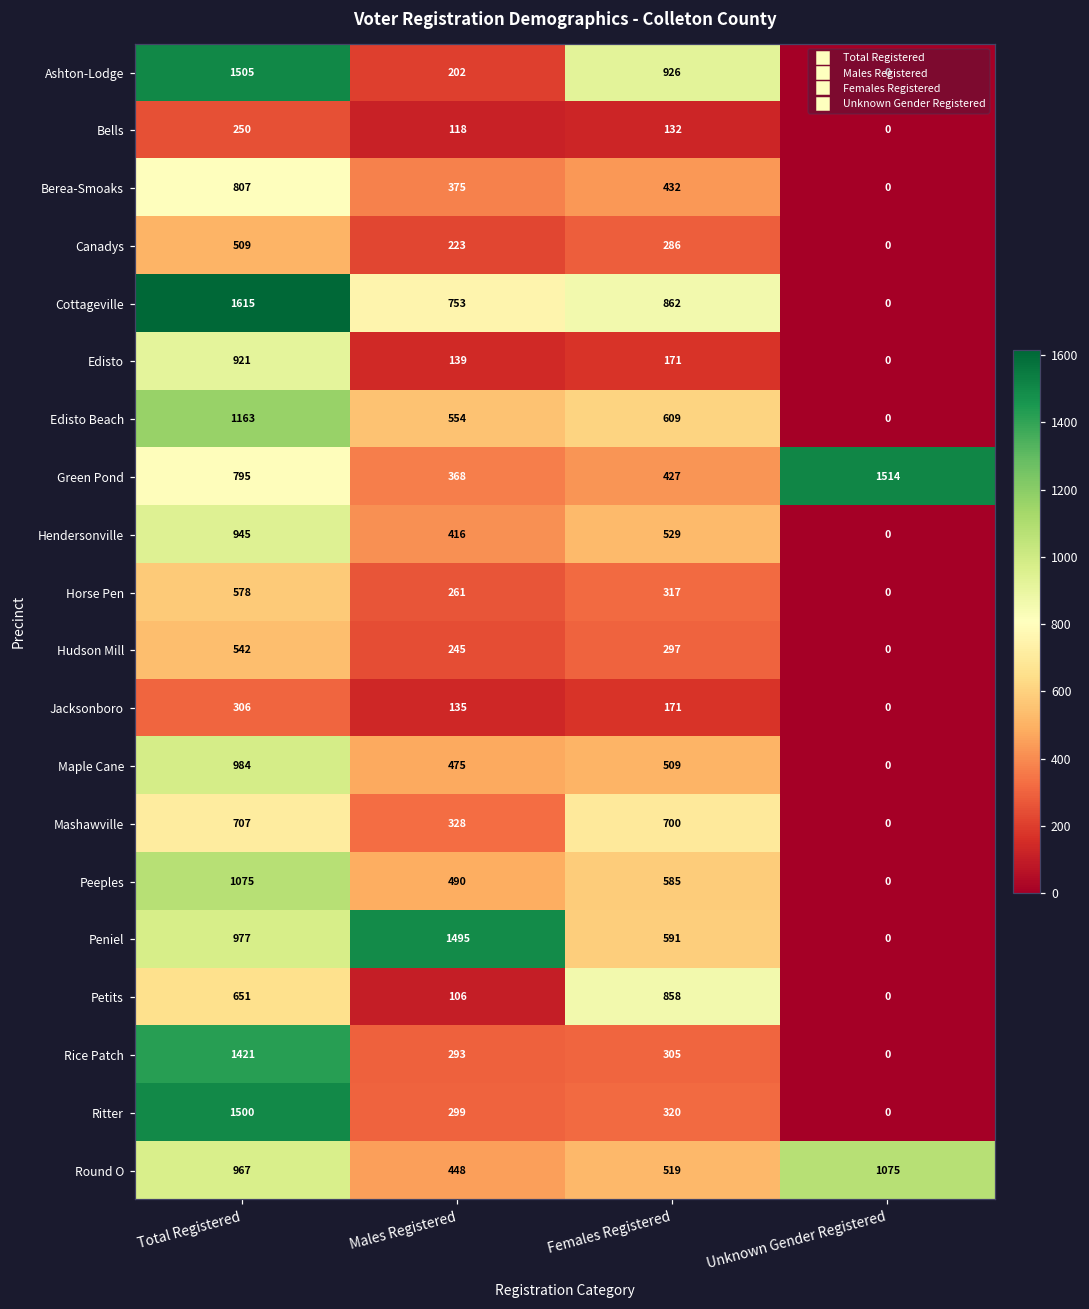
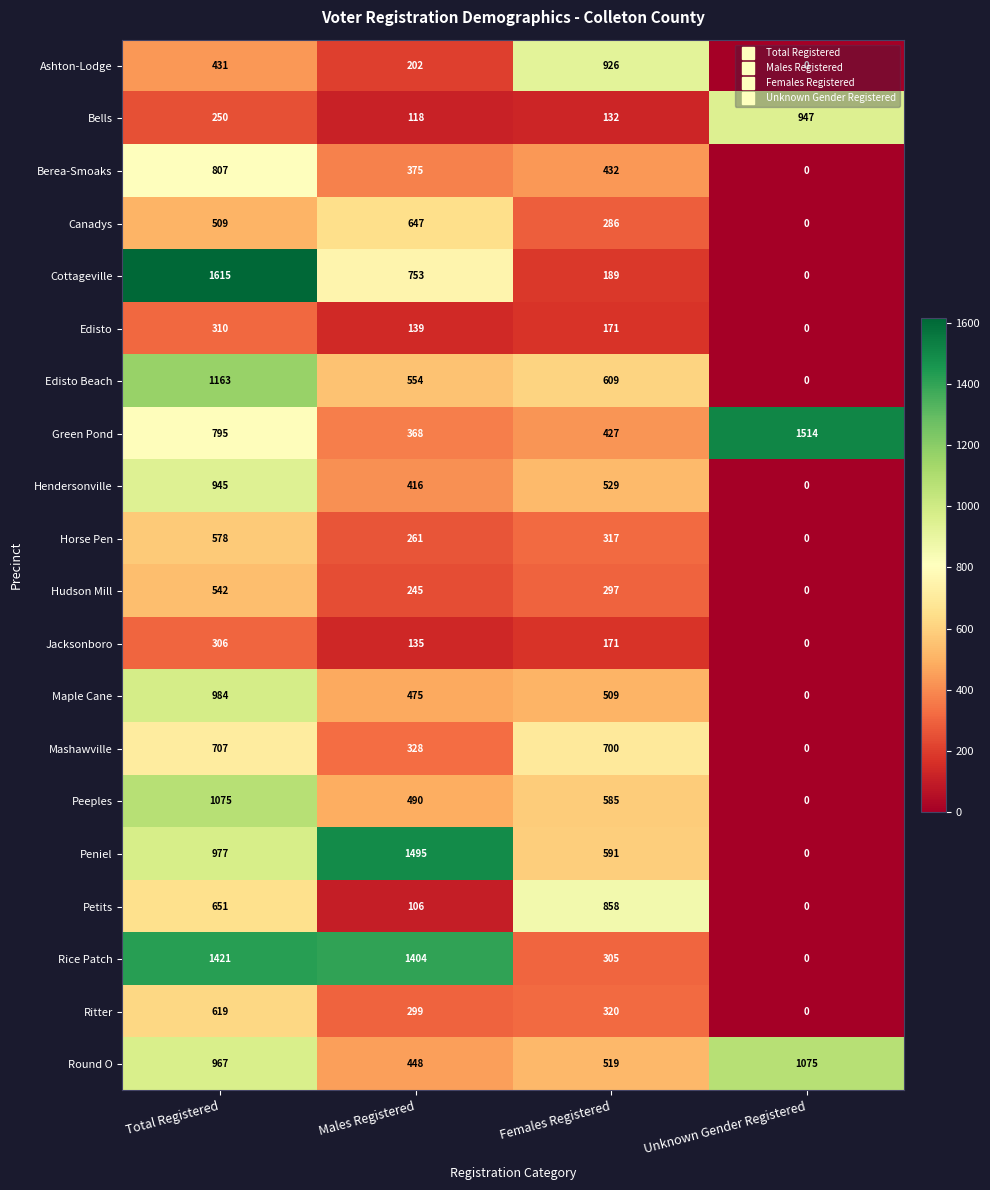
  {
    "Ashton-Lodge": {
-     "Total Registered": 1505,
+     "Total Registered": 431,
      "Males Registered": 202,
      "Females Registered": 926
    },
    "Bells": {
      "Total Registered": 250,
      "Males Registered": 118,
      "Females Registered": 132,
-     "Unknown Gender Registered": 0
+     "Unknown Gender Registered": 947
    },
    "Berea-Smoaks": {
      "Total Registered": 807,
      "Males Registered": 375,
      "Females Registered": 432,
      "Unknown Gender Registered": 0
    },
    "Canadys": {
      "Total Registered": 509,
-     "Males Registered": 223,
+     "Males Registered": 647,
      "Females Registered": 286,
      "Unknown Gender Registered": 0
    },
    "Cottageville": {
      "Total Registered": 1615,
      "Males Registered": 753,
-     "Females Registered": 862,
+     "Females Registered": 189,
      "Unknown Gender Registered": 0
    },
    "Edisto": {
-     "Total Registered": 921,
+     "Total Registered": 310,
      "Males Registered": 139,
      "Females Registered": 171,
      "Unknown Gender Registered": 0
    },
    "Edisto Beach": {
      "Total Registered": 1163,
      "Males Registered": 554,
      "Females Registered": 609,
      "Unknown Gender Registered": 0
    },
    "Green Pond": {
      "Total Registered": 795,
      "Males Registered": 368,
      "Females Registered": 427,
      "Unknown Gender Registered": 1514
    },
    "Hendersonville": {
      "Total Registered": 945,
      "Males Registered": 416,
      "Females Registered": 529,
      "Unknown Gender Registered": 0
    },
    "Horse Pen": {
      "Total Registered": 578,
      "Males Registered": 261,
      "Females Registered": 317,
      "Unknown Gender Registered": 0
    },
    "Hudson Mill": {
      "Total Registered": 542,
      "Males Registered": 245,
      "Females Registered": 297,
      "Unknown Gender Registered": 0
    },
    "Jacksonboro": {
      "Total Registered": 306,
      "Males Registered": 135,
      "Females Registered": 171,
      "Unknown Gender Registered": 0
    },
    "Maple Cane": {
      "Total Registered": 984,
      "Males Registered": 475,
      "Females Registered": 509,
      "Unknown Gender Registered": 0
    },
    "Mashawville": {
      "Total Registered": 707,
      "Males Registered": 328,
      "Females Registered": 700,
      "Unknown Gender Registered": 0
    },
    "Peeples": {
      "Total Registered": 1075,
      "Males Registered": 490,
      "Females Registered": 585,
      "Unknown Gender Registered": 0
    },
    "Peniel": {
      "Total Registered": 977,
      "Males Registered": 1495,
      "Females Registered": 591,
      "Unknown Gender Registered": 0
    },
    "Petits": {
      "Total Registered": 651,
      "Males Registered": 106,
      "Females Registered": 858,
      "Unknown Gender Registered": 0
    },
    "Rice Patch": {
      "Total Registered": 1421,
-     "Males Registered": 293,
+     "Males Registered": 1404,
      "Females Registered": 305,
      "Unknown Gender Registered": 0
    },
    "Ritter": {
-     "Total Registered": 1500,
+     "Total Registered": 619,
      "Males Registered": 299,
      "Females Registered": 320,
      "Unknown Gender Registered": 0
    },
    "Round O": {
      "Total Registered": 967,
      "Males Registered": 448,
      "Females Registered": 519,
      "Unknown Gender Registered": 1075
    }
  }
